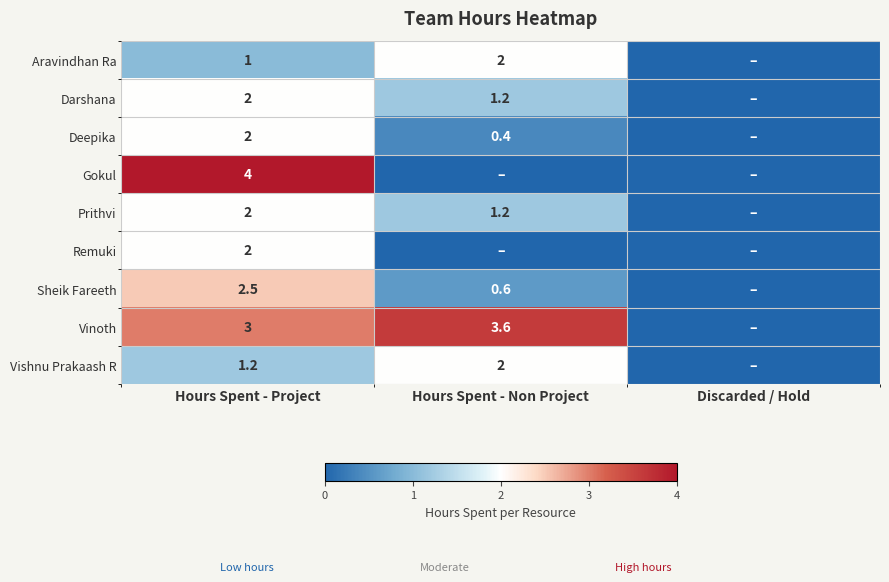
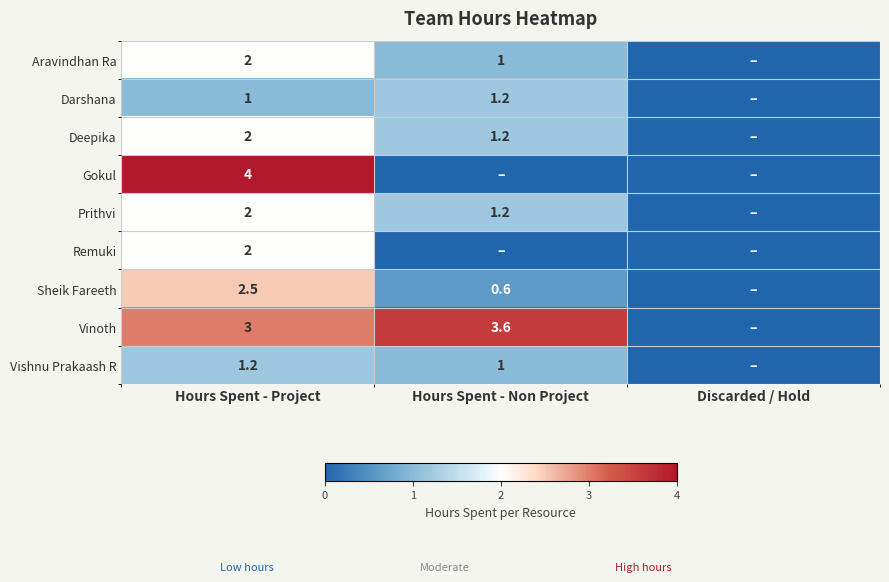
  {
    "Aravindhan Ra": {
-     "Hours Spent - Project": 1,
-     "Hours Spent - Non Project": 2
+     "Hours Spent - Project": 2,
+     "Hours Spent - Non Project": 1
    },
    "Darshana": {
-     "Hours Spent - Project": 2,
+     "Hours Spent - Project": 1,
      "Hours Spent - Non Project": 1.2
    },
    "Deepika": {
      "Hours Spent - Project": 2,
-     "Hours Spent - Non Project": 0.4
+     "Hours Spent - Non Project": 1.2
    },
    "Gokul": {
      "Hours Spent - Project": 4
    },
    "Prithvi": {
      "Hours Spent - Project": 2,
      "Hours Spent - Non Project": 1.2
    },
    "Remuki": {
      "Hours Spent - Project": 2
    },
    "Sheik Fareeth": {
      "Hours Spent - Project": 2.5,
      "Hours Spent - Non Project": 0.6
    },
    "Vinoth": {
      "Hours Spent - Project": 3,
      "Hours Spent - Non Project": 3.6
    },
    "Vishnu Prakaash R": {
      "Hours Spent - Project": 1.2,
-     "Hours Spent - Non Project": 2
+     "Hours Spent - Non Project": 1
    }
  }
